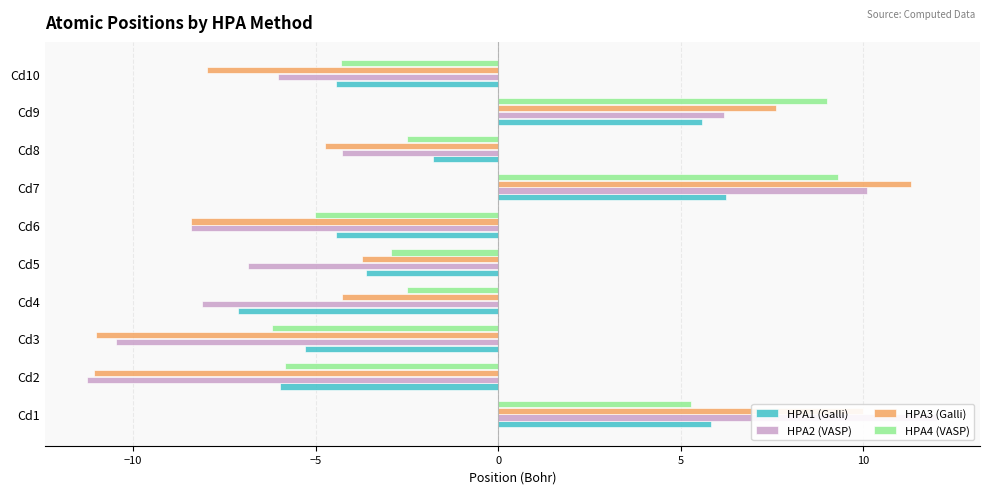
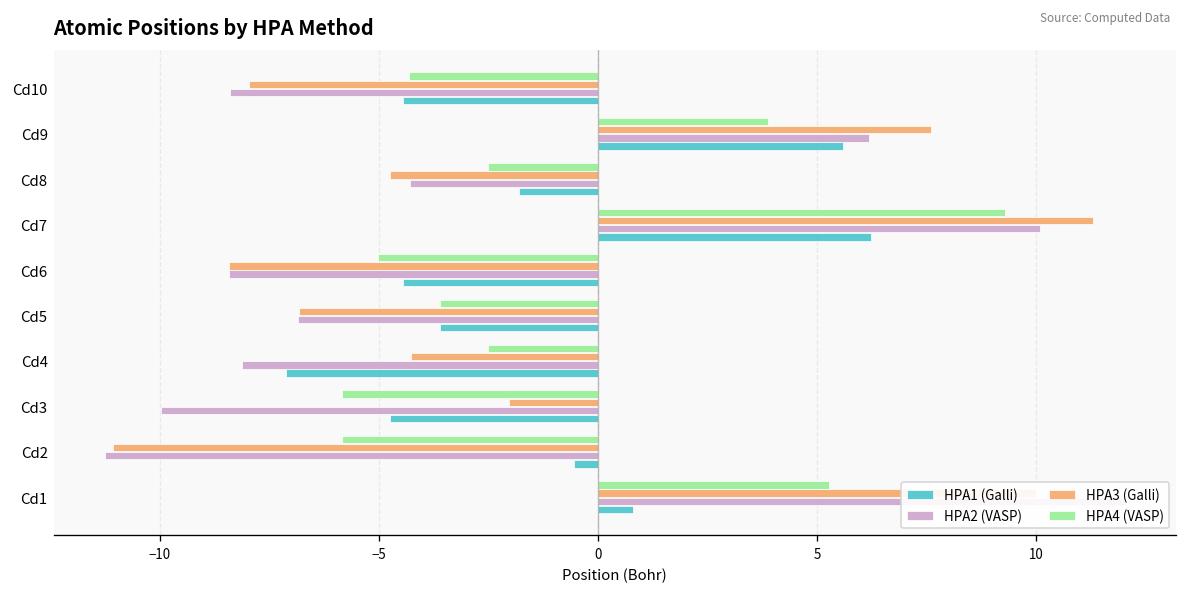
  {
    "HPA1 (Galli)": {
      "Cd10": -4.4,
      "Cd9": 5.6,
      "Cd8": -1.8,
      "Cd7": 6.2,
      "Cd6": -4.4,
      "Cd5": -3.6,
      "Cd4": -7.1,
-     "Cd3": -5.3,
-     "Cd2": -6.0,
-     "Cd1": 5.8
+     "Cd3": -4.7,
+     "Cd2": -0.6,
+     "Cd1": 0.8
    },
    "HPA2 (VASP)": {
-     "Cd10": -6.0,
+     "Cd10": -8.4,
      "Cd9": 6.2,
      "Cd8": -4.3,
      "Cd7": 10.1,
      "Cd6": -8.4,
      "Cd5": -6.8,
      "Cd4": -8.1,
-     "Cd3": -10.5,
+     "Cd3": -10.0,
      "Cd2": -11.3
    },
    "HPA3 (Galli)": {
      "Cd10": -8.0,
      "Cd9": 7.6,
      "Cd8": -4.7,
      "Cd7": 11.3,
      "Cd6": -8.4,
-     "Cd5": -3.7,
+     "Cd5": -6.8,
      "Cd4": -4.3,
-     "Cd3": -11.0,
+     "Cd3": -2.0,
      "Cd2": -11.1
    },
    "HPA4 (VASP)": {
      "Cd10": -4.3,
-     "Cd9": 9.0,
+     "Cd9": 3.9,
      "Cd8": -2.5,
      "Cd7": 9.3,
      "Cd6": -5.0,
-     "Cd5": -2.9,
+     "Cd5": -3.6,
      "Cd4": -2.5,
-     "Cd3": -6.2,
+     "Cd3": -5.8,
      "Cd2": -5.8,
      "Cd1": 5.3
    }
  }
